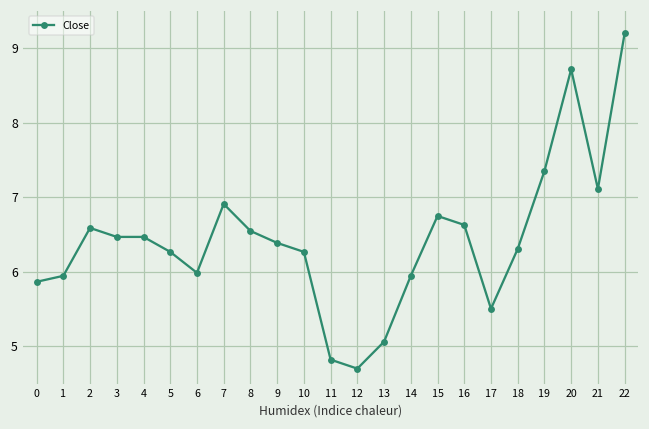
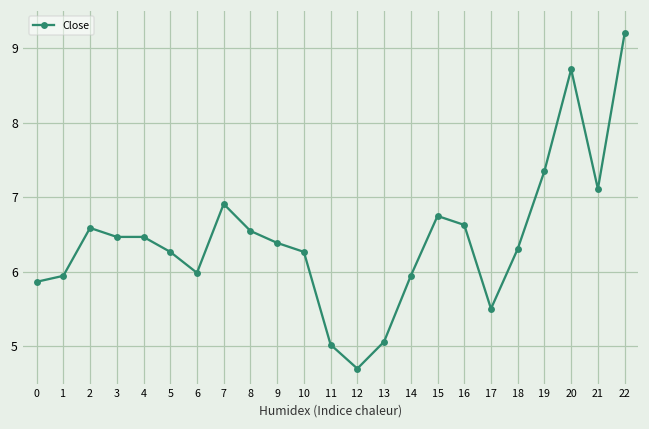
  {
    "0": 5.9,
    "1": 5.9,
    "2": 6.6,
    "3": 6.5,
    "4": 6.5,
    "5": 6.3,
    "6": 6.0,
    "7": 6.9,
    "8": 6.5,
    "9": 6.4,
    "10": 6.3,
-   "11": 4.8,
+   "11": 5.0,
    "12": 4.7,
    "13": 5.1,
    "14": 5.9,
    "15": 6.7,
    "16": 6.6,
    "17": 5.5,
    "18": 6.3,
    "19": 7.4,
    "20": 8.7,
    "21": 7.1,
    "22": 9.2
  }
